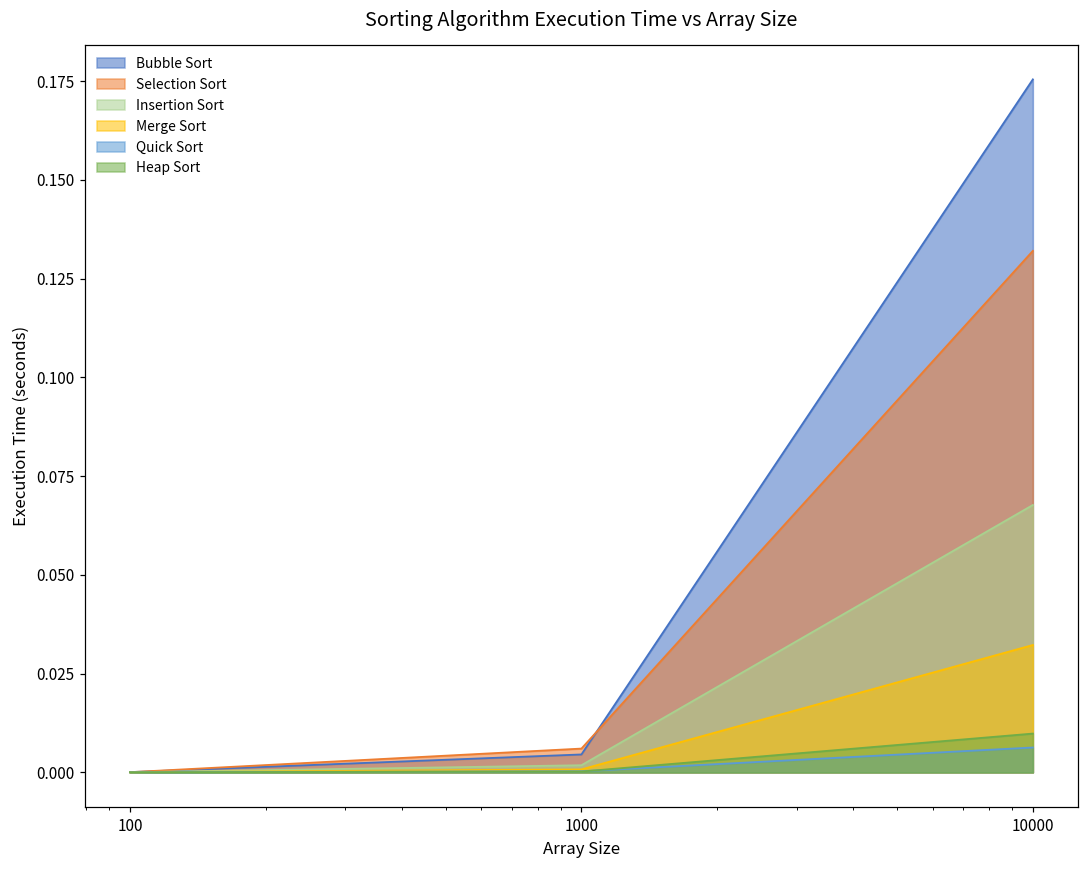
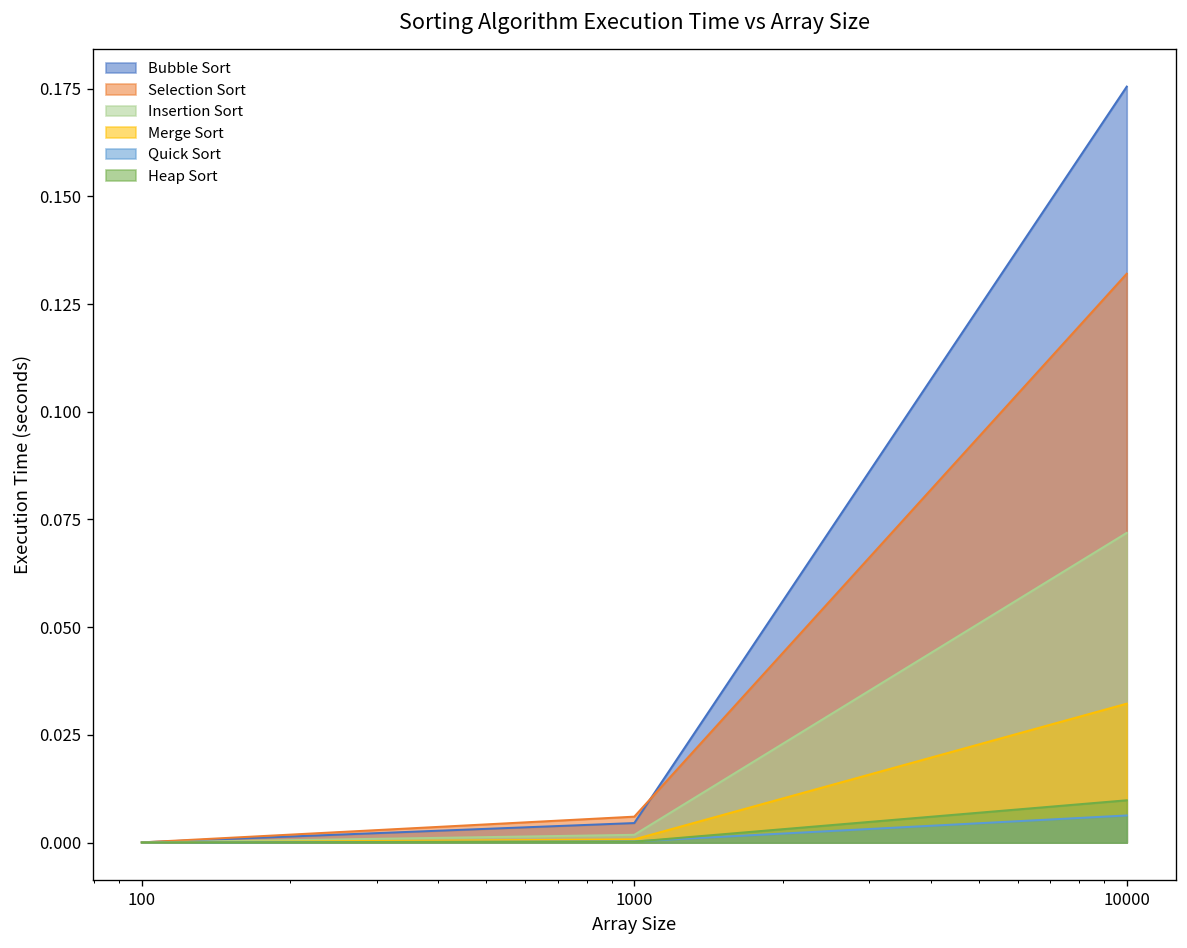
  {
    "Selection Sort": {
      "1000": 0.006,
      "10000": 0.132
    },
    "Insertion Sort": {
      "1000": 0.002,
-     "10000": 0.068
+     "10000": 0.072
    },
    "Merge Sort": {
      "10000": 0.032
    },
    "Heap Sort": {
      "10000": 0.010
    }
  }
